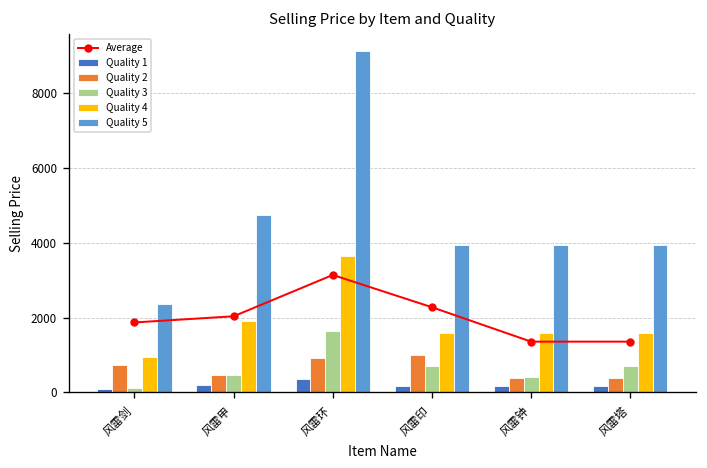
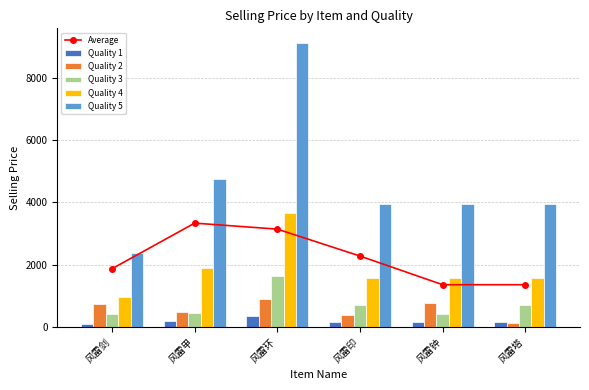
  {
    "Average": {
      "风雷剑": 1900,
-     "风雷甲": 2000,
+     "风雷甲": 3300,
      "风雷环": 3100,
      "风雷印": 2300,
      "风雷钟": 1400,
      "风雷塔": 1400
    },
    "Quality 2": {
      "风雷剑": 700,
      "风雷甲": 500,
      "风雷环": 900,
-     "风雷印": 1000,
-     "风雷钟": 400,
-     "风雷塔": 400
+     "风雷印": 400,
+     "风雷钟": 800,
+     "风雷塔": 100
    },
    "Quality 3": {
-     "风雷剑": 100,
+     "风雷剑": 400,
      "风雷甲": 500,
      "风雷环": 1600,
      "风雷印": 700,
      "风雷钟": 400,
      "风雷塔": 700
    },
    "Quality 4": {
      "风雷剑": 1000,
      "风雷甲": 1900,
      "风雷环": 3700,
      "风雷印": 1600,
      "风雷钟": 1600,
      "风雷塔": 1600
    }
  }
